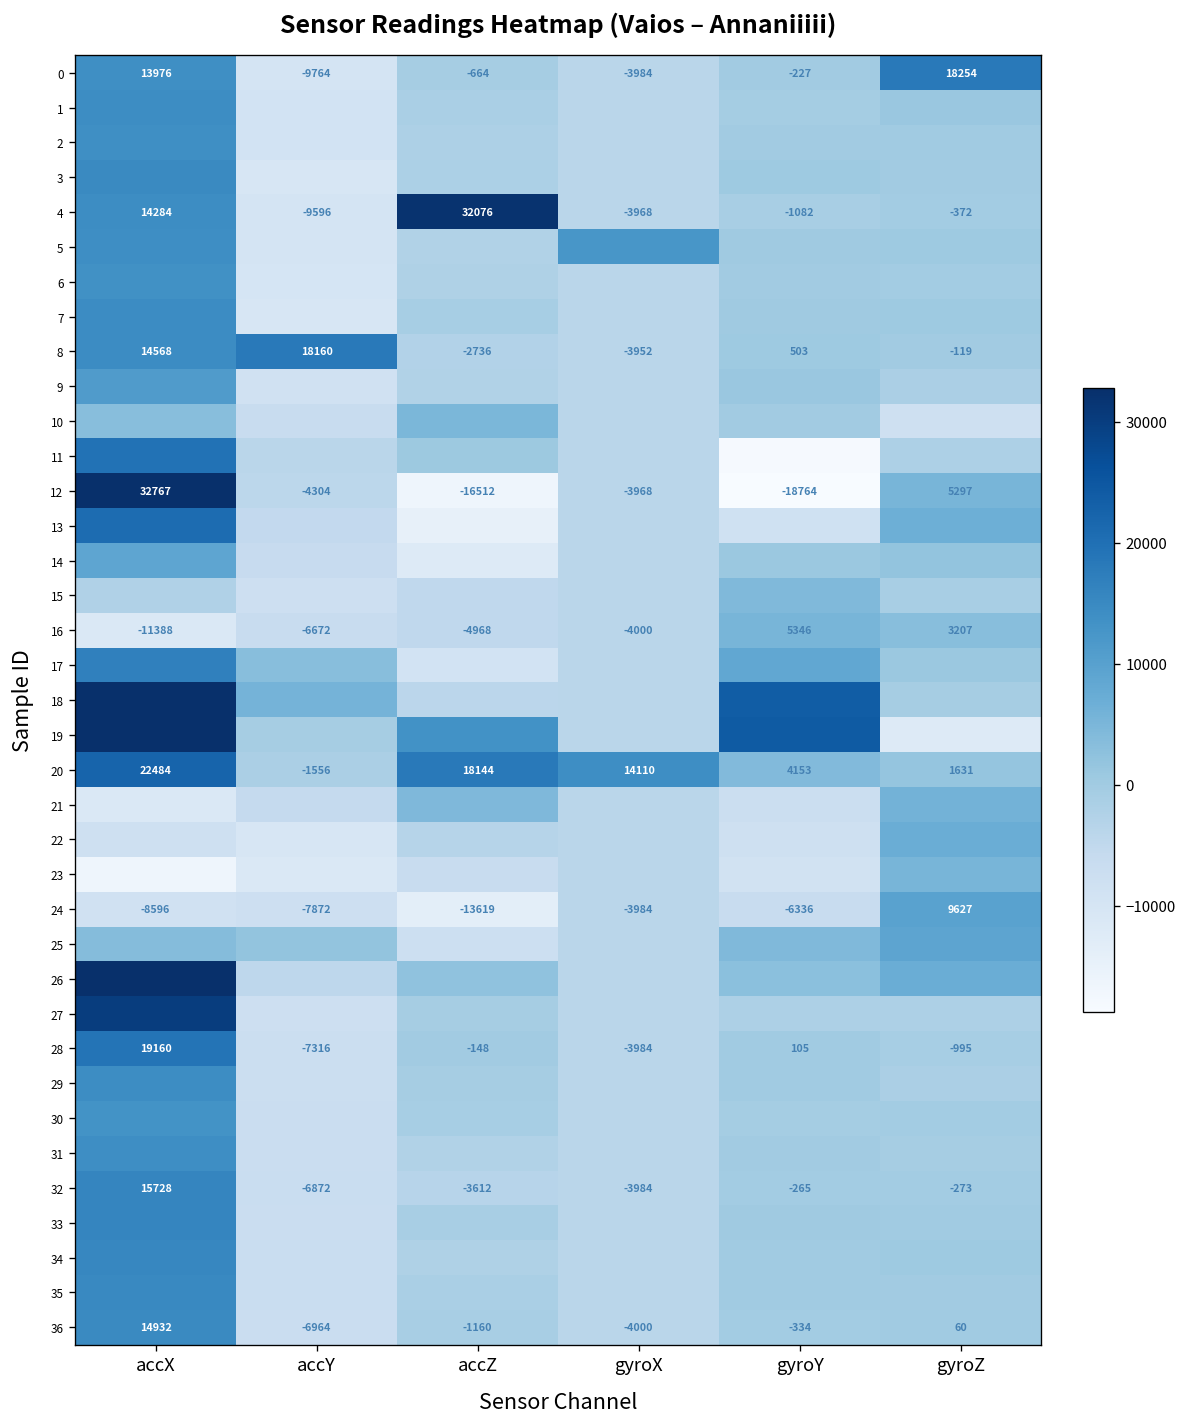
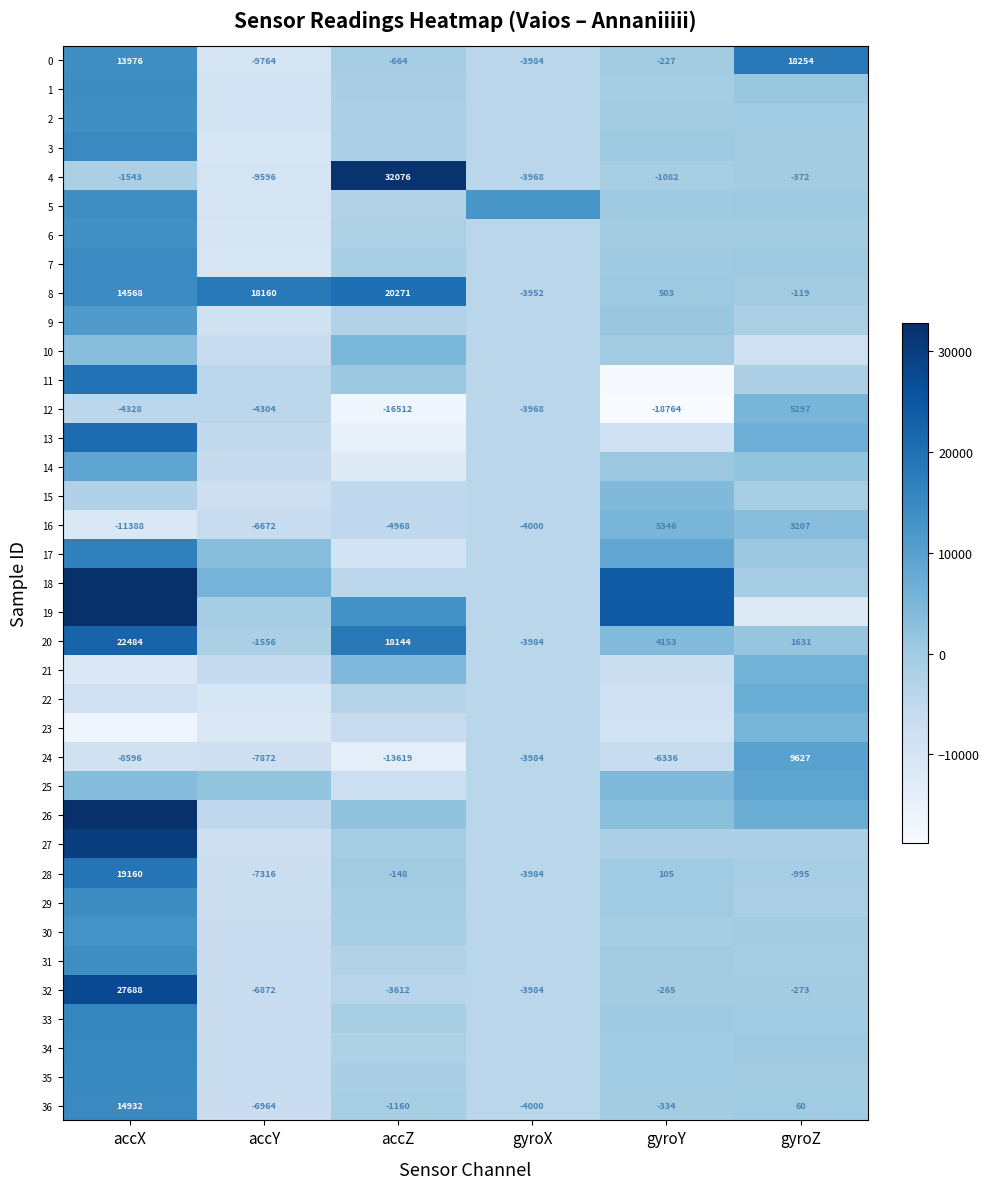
  {
    "0": {
      "accX": 13976,
      "accY": -9764,
      "accZ": -664,
      "gyroX": -3984,
      "gyroY": -227,
      "gyroZ": 18254
    },
    "4": {
-     "accX": 14284,
+     "accX": -1543,
      "accY": -9596,
      "accZ": 32076,
      "gyroX": -3968,
      "gyroY": -1082,
      "gyroZ": -372
    },
    "8": {
      "accX": 14568,
      "accY": 18160,
-     "accZ": -2736,
+     "accZ": 20271,
      "gyroX": -3952,
      "gyroY": 503,
      "gyroZ": -119
    },
    "12": {
-     "accX": 32767,
+     "accX": -4328,
      "accY": -4304,
      "accZ": -16512,
      "gyroX": -3968,
      "gyroY": -18764,
      "gyroZ": 5297
    },
    "16": {
      "accX": -11388,
      "accY": -6672,
      "accZ": -4968,
      "gyroX": -4000,
      "gyroY": 5346,
      "gyroZ": 3207
    },
    "20": {
      "accX": 22484,
      "accY": -1556,
      "accZ": 18144,
-     "gyroX": 14110,
+     "gyroX": -3984,
      "gyroY": 4153,
      "gyroZ": 1631
    },
    "24": {
      "accX": -8596,
      "accY": -7872,
      "accZ": -13619,
      "gyroX": -3984,
      "gyroY": -6336,
      "gyroZ": 9627
    },
    "28": {
      "accX": 19160,
      "accY": -7316,
      "accZ": -148,
      "gyroX": -3984,
      "gyroY": 105,
      "gyroZ": -995
    },
    "32": {
-     "accX": 15728,
+     "accX": 27688,
      "accY": -6872,
      "accZ": -3612,
      "gyroX": -3984,
      "gyroY": -265,
      "gyroZ": -273
    },
    "36": {
      "accX": 14932,
      "accY": -6964,
      "accZ": -1160,
      "gyroX": -4000,
      "gyroY": -334,
      "gyroZ": 60
    }
  }
